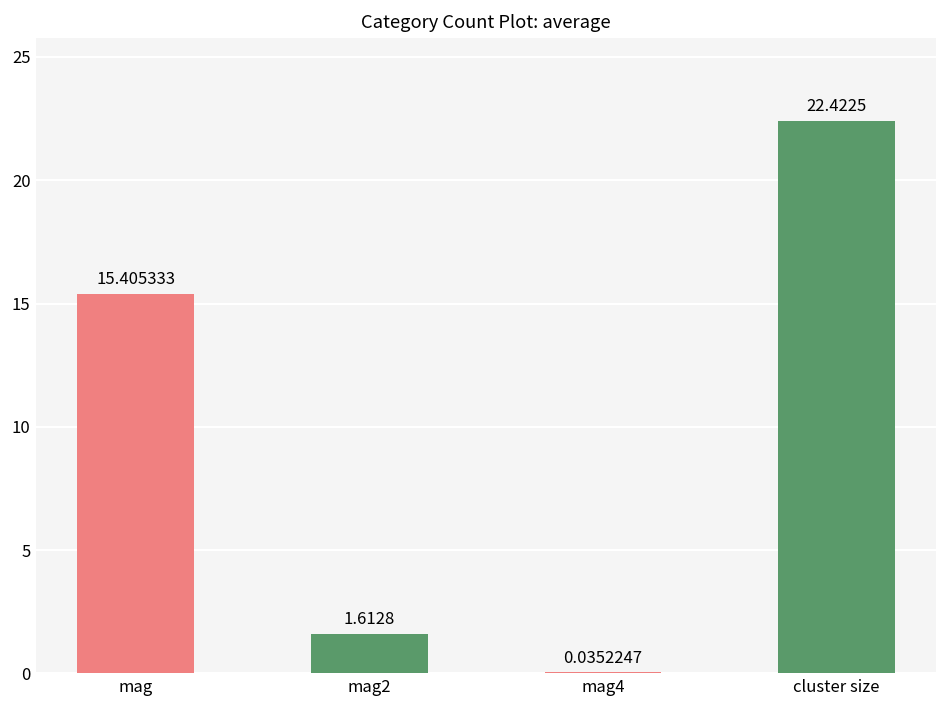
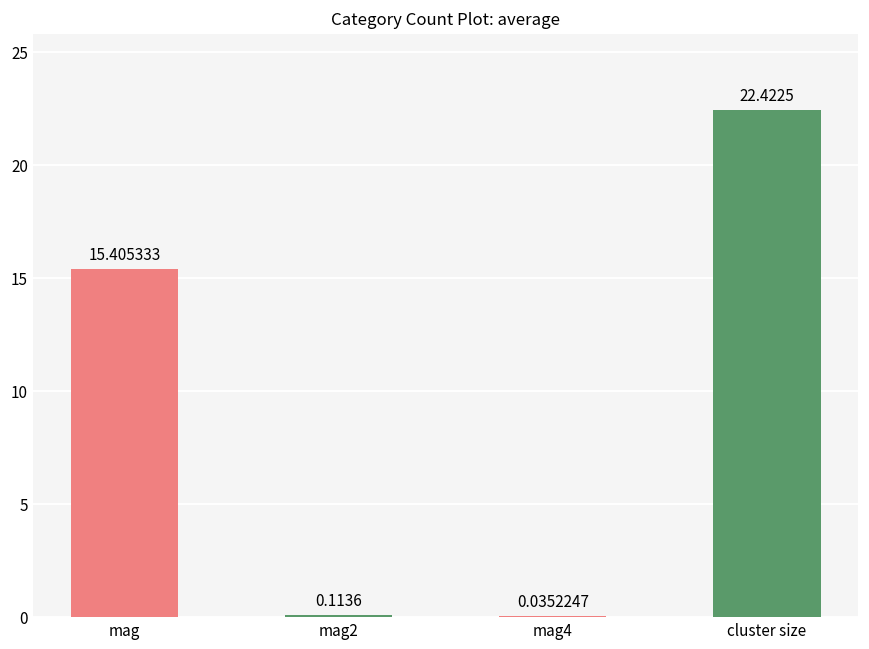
  {
    "mag": 15.405333,
-   "mag2": 1.6128,
+   "mag2": 0.1136,
    "mag4": 0.0352247,
    "cluster size": 22.4225
  }
